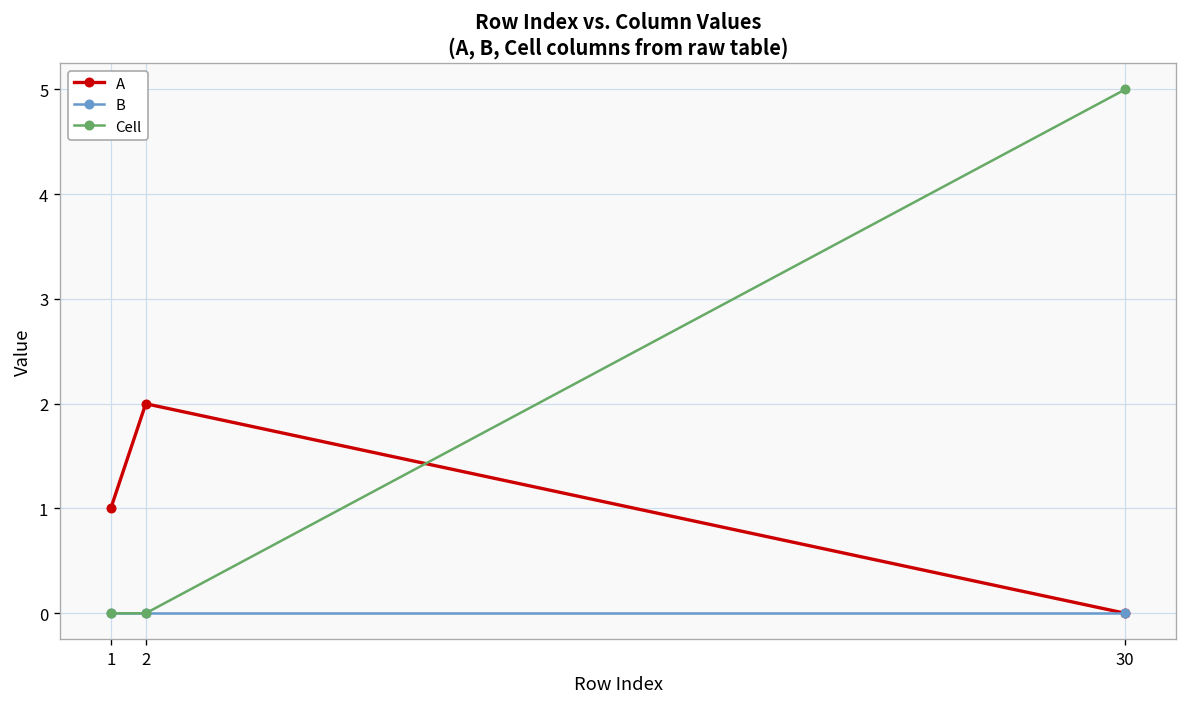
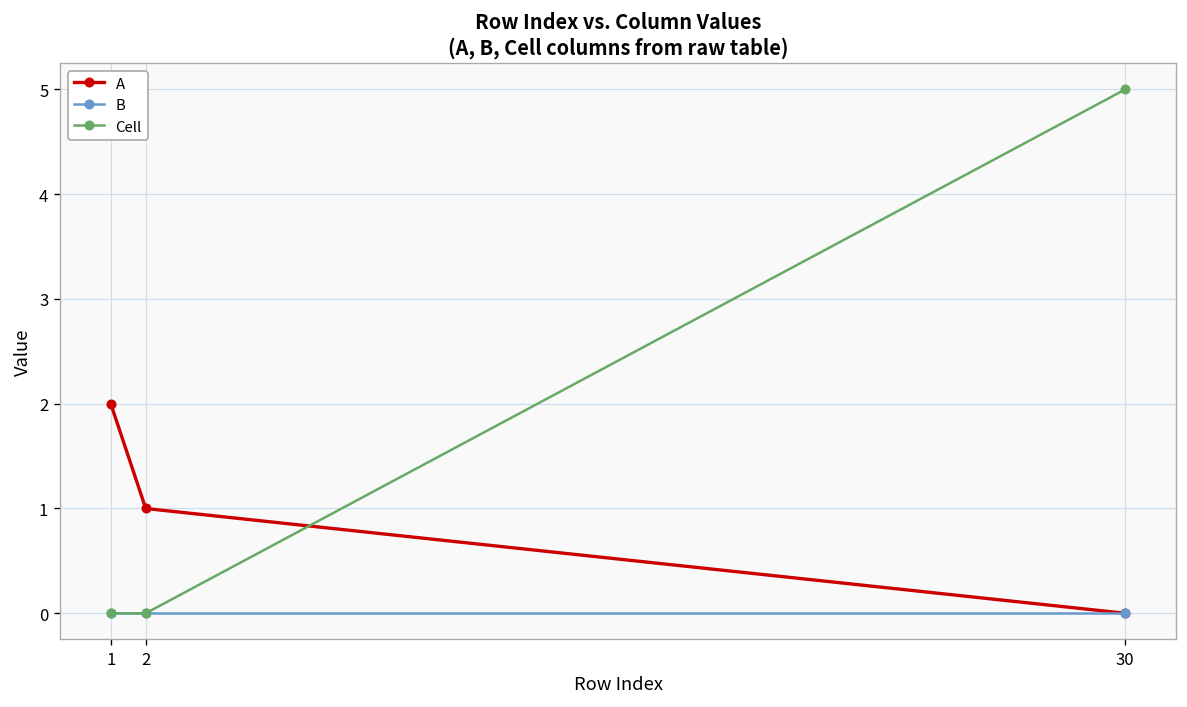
  {
    "A": {
-     "1": 1,
-     "2": 2
+     "1": 2,
+     "2": 1
    },
    "Cell": {
      "30": 5
    }
  }
